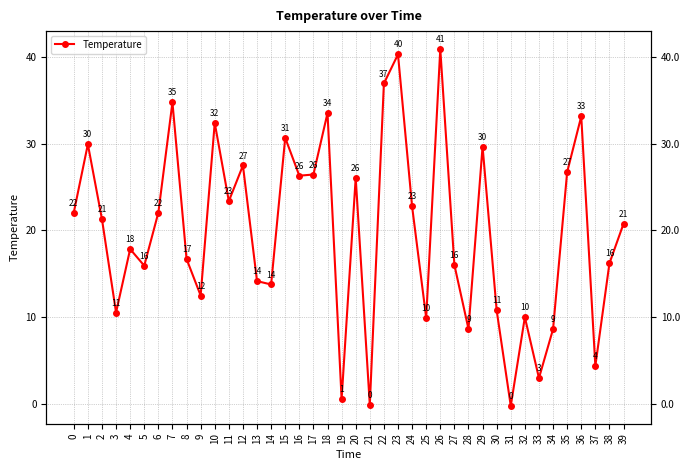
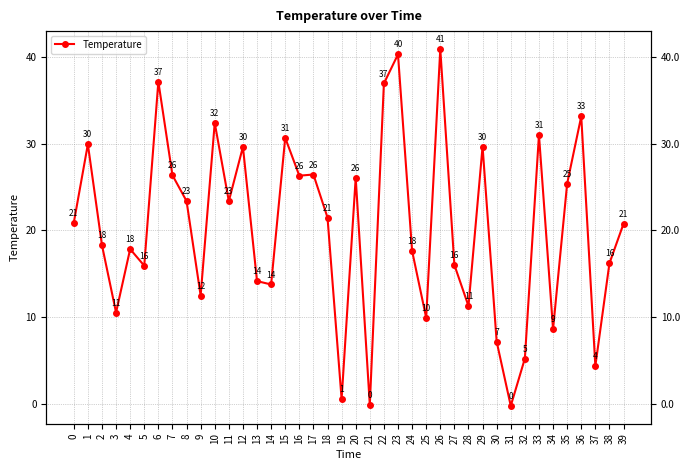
  {
-   "0": 22,
+   "0": 21,
    "1": 30,
-   "2": 21,
+   "2": 18,
    "3": 11,
    "4": 18,
    "5": 16,
-   "6": 22,
-   "7": 35,
-   "8": 17,
+   "6": 37,
+   "7": 26,
+   "8": 23,
    "9": 12,
    "10": 32,
    "11": 23,
-   "12": 27,
+   "12": 30,
    "13": 14,
    "14": 14,
    "15": 31,
    "16": 26,
    "17": 26,
-   "18": 34,
+   "18": 21,
    "19": 1,
    "20": 26,
    "21": 0,
    "22": 37,
    "23": 40,
-   "24": 23,
+   "24": 18,
    "25": 10,
    "26": 41,
    "27": 16,
-   "28": 9,
+   "28": 11,
    "29": 30,
-   "30": 11,
+   "30": 7,
    "31": 0,
-   "32": 10,
-   "33": 3,
+   "32": 5,
+   "33": 31,
    "34": 9,
-   "35": 27,
+   "35": 25,
    "36": 33,
    "37": 4,
    "38": 16,
    "39": 21
  }
